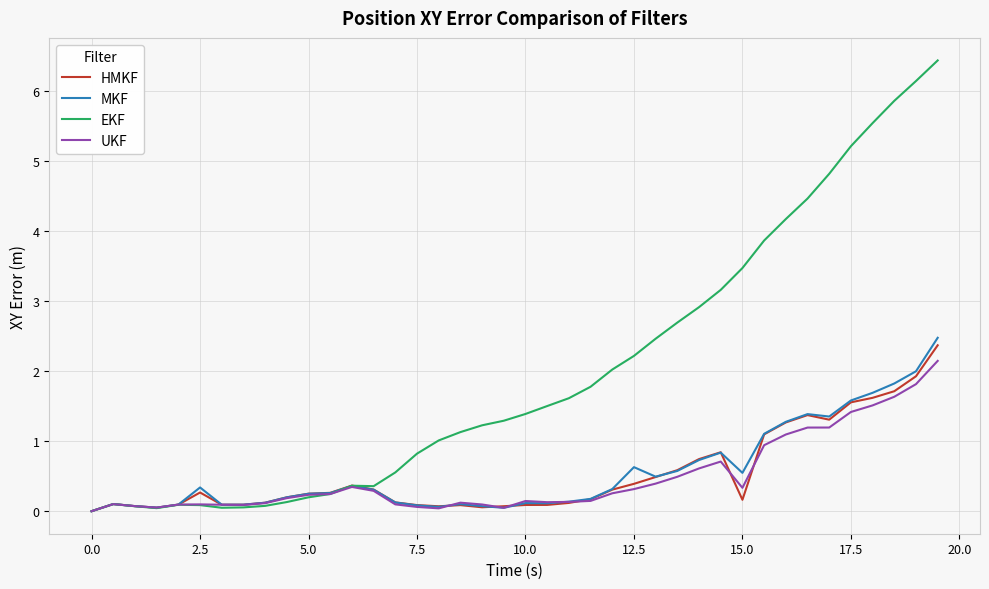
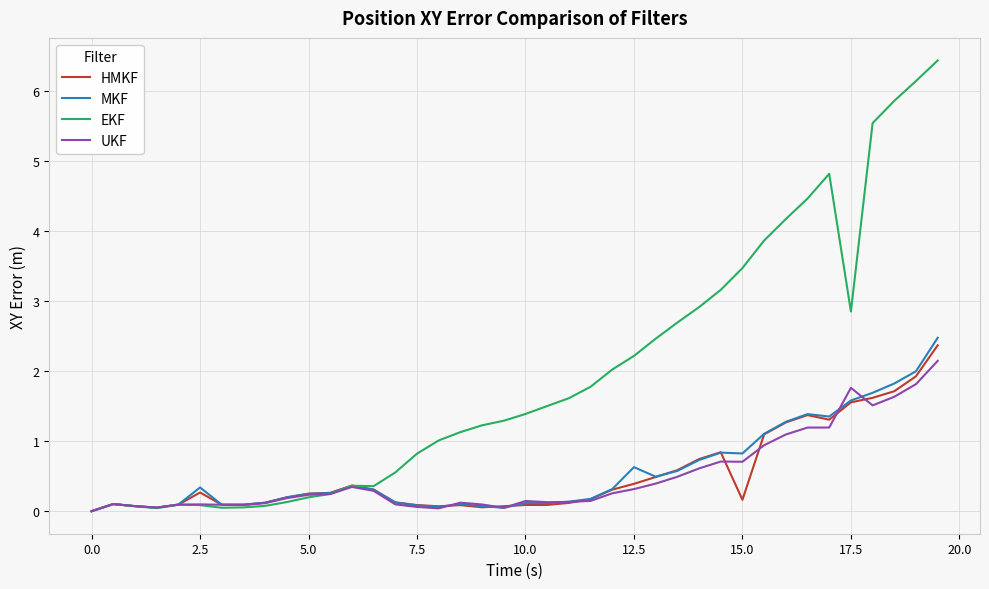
  {
    "HMKF": {
      "2.5": 0.3,
      "12.5": 0.4,
      "15.0": 0.2
    },
    "MKF": {
      "2.5": 0.3,
      "12.5": 0.6,
-     "15.0": 0.5
+     "15.0": 0.8
    },
    "EKF": {
      "7.5": 0.8,
      "10.0": 1.4,
      "12.5": 2.2,
      "15.0": 3.5,
-     "17.5": 5.2
+     "17.5": 2.8
    },
    "UKF": {
      "12.5": 0.3,
-     "15.0": 0.3,
-     "17.5": 1.4
+     "15.0": 0.7,
+     "17.5": 1.8
    }
  }
